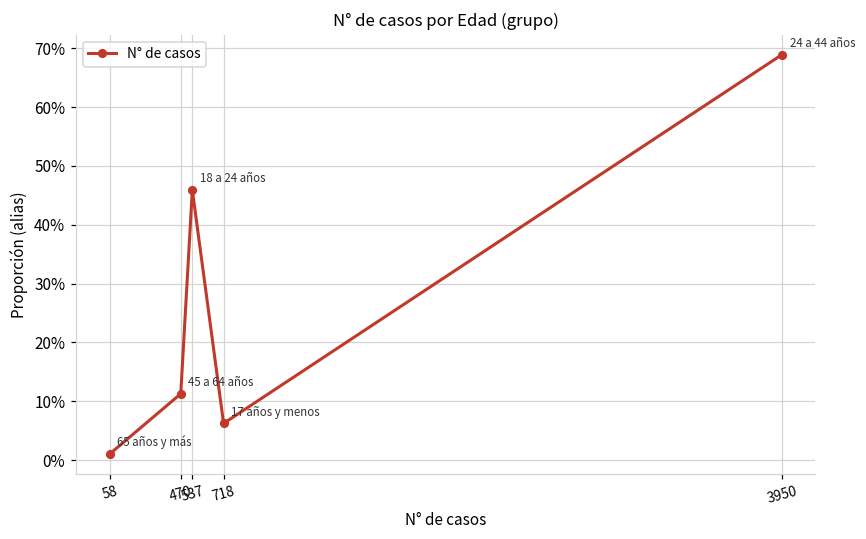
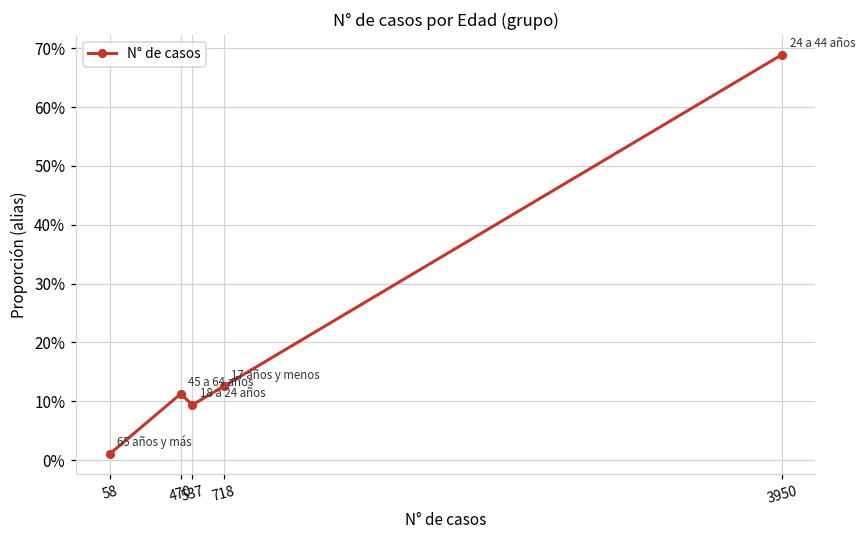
  {
-   "537": "46%",
-   "718": "6%"
+   "537": "9%",
+   "718": "13%"
  }
